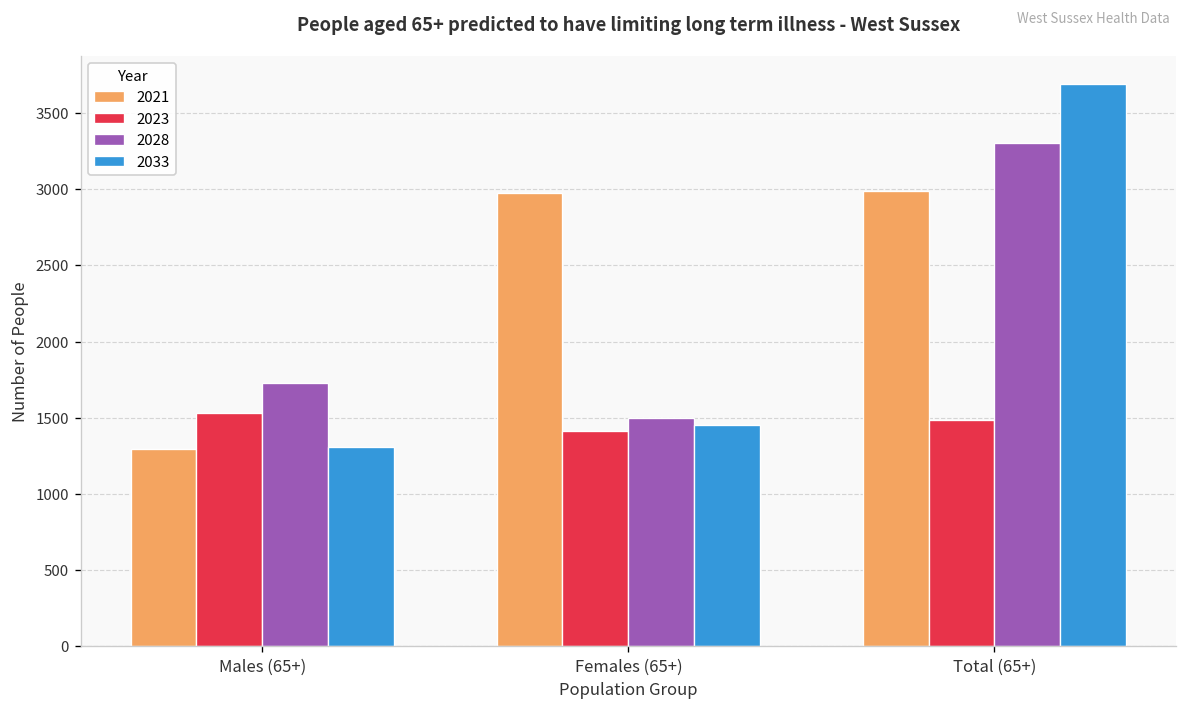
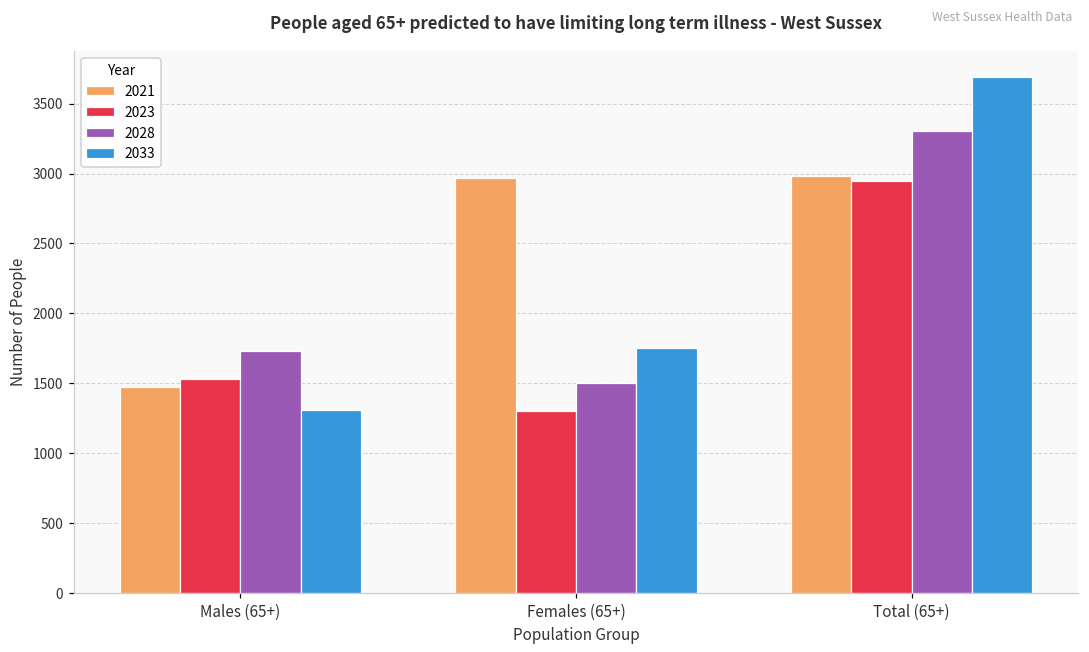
  {
    "2021": {
-     "Males (65+)": 1300,
+     "Males (65+)": 1470,
      "Females (65+)": 2970,
      "Total (65+)": 2990
    },
    "2023": {
      "Males (65+)": 1530,
-     "Females (65+)": 1410,
-     "Total (65+)": 1480
+     "Females (65+)": 1300,
+     "Total (65+)": 2950
    },
    "2028": {
      "Males (65+)": 1730,
      "Females (65+)": 1500,
      "Total (65+)": 3300
    },
    "2033": {
      "Males (65+)": 1310,
-     "Females (65+)": 1460,
+     "Females (65+)": 1750,
      "Total (65+)": 3690
    }
  }
